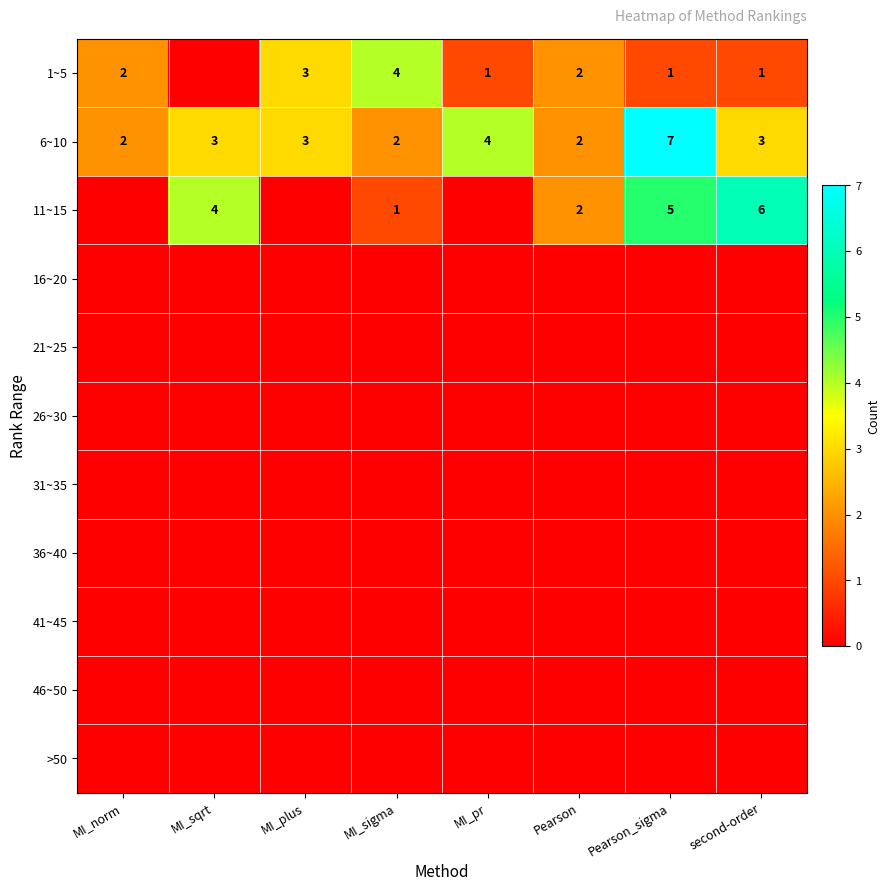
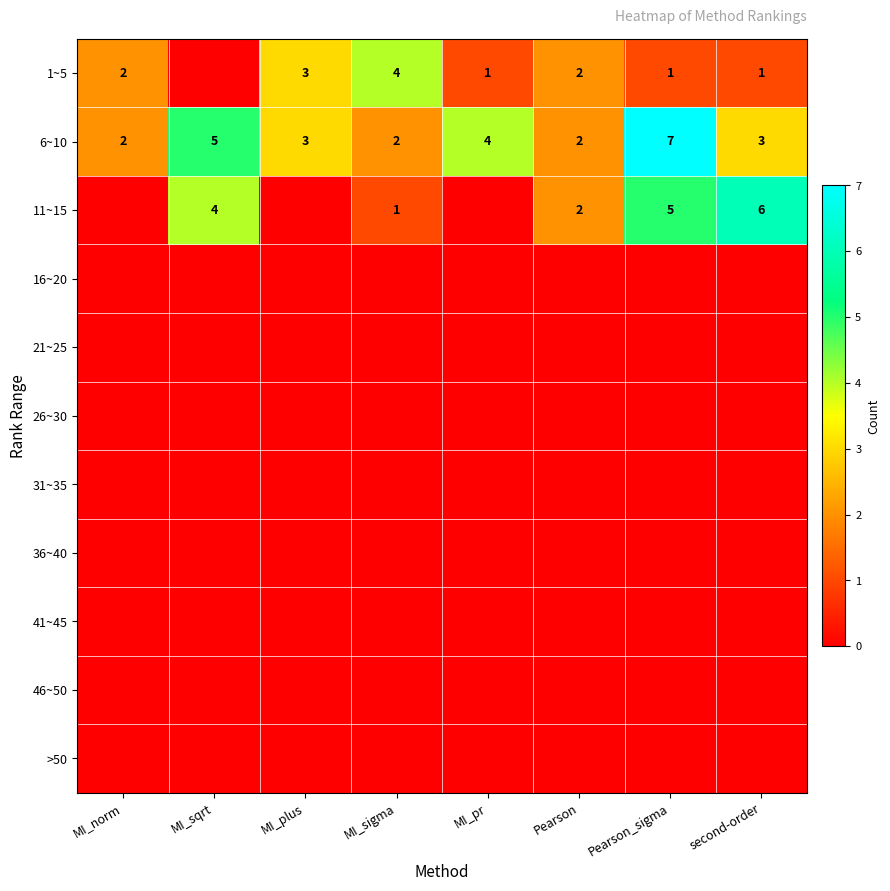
  {
    "1~5": {
      "MI_norm": 2,
      "MI_plus": 3,
      "MI_sigma": 4,
      "MI_pr": 1,
      "Pearson": 2,
      "Pearson_sigma": 1,
      "second-order": 1
    },
    "6~10": {
      "MI_norm": 2,
-     "MI_sqrt": 3,
+     "MI_sqrt": 5,
      "MI_plus": 3,
      "MI_sigma": 2,
      "MI_pr": 4,
      "Pearson": 2,
      "Pearson_sigma": 7,
      "second-order": 3
    },
    "11~15": {
      "MI_sqrt": 4,
      "MI_sigma": 1,
      "Pearson": 2,
      "Pearson_sigma": 5,
      "second-order": 6
    }
  }
